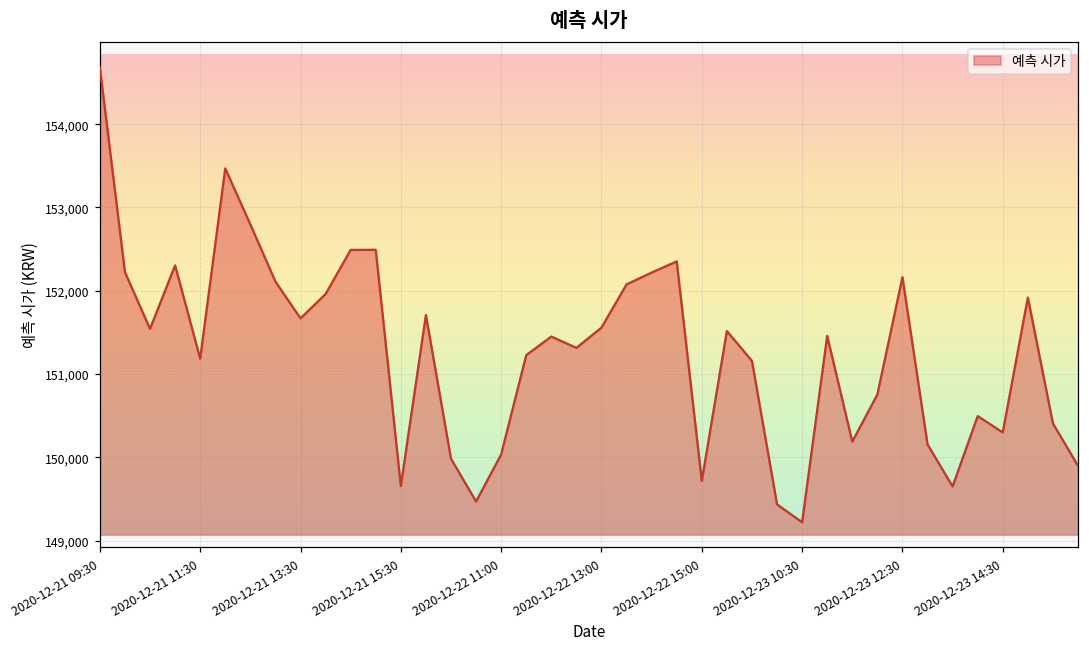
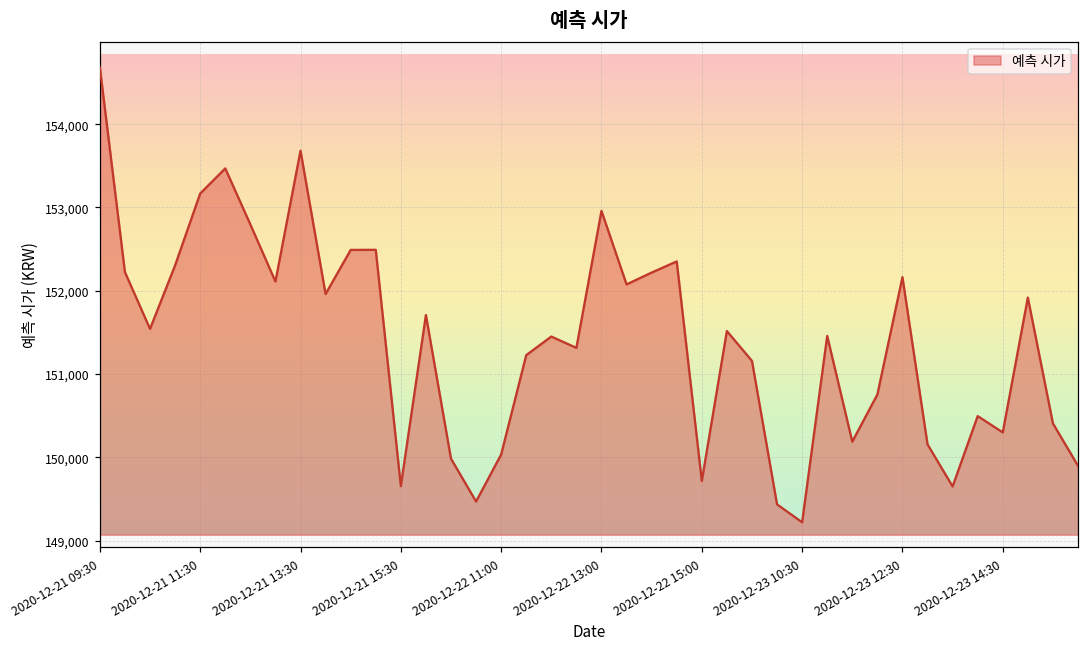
  {
    "2020-12-21 09:30": "154,700",
-   "2020-12-21 11:30": "151,200",
-   "2020-12-21 13:30": "151,700",
+   "2020-12-21 11:30": "153,200",
+   "2020-12-21 13:30": "153,700",
    "2020-12-21 15:30": "149,700",
    "2020-12-22 11:00": "150,000",
-   "2020-12-22 13:00": "151,600",
+   "2020-12-22 13:00": "153,000",
    "2020-12-22 15:00": "149,700",
    "2020-12-23 10:30": "149,200",
    "2020-12-23 12:30": "152,200",
    "2020-12-23 14:30": "150,300"
  }
